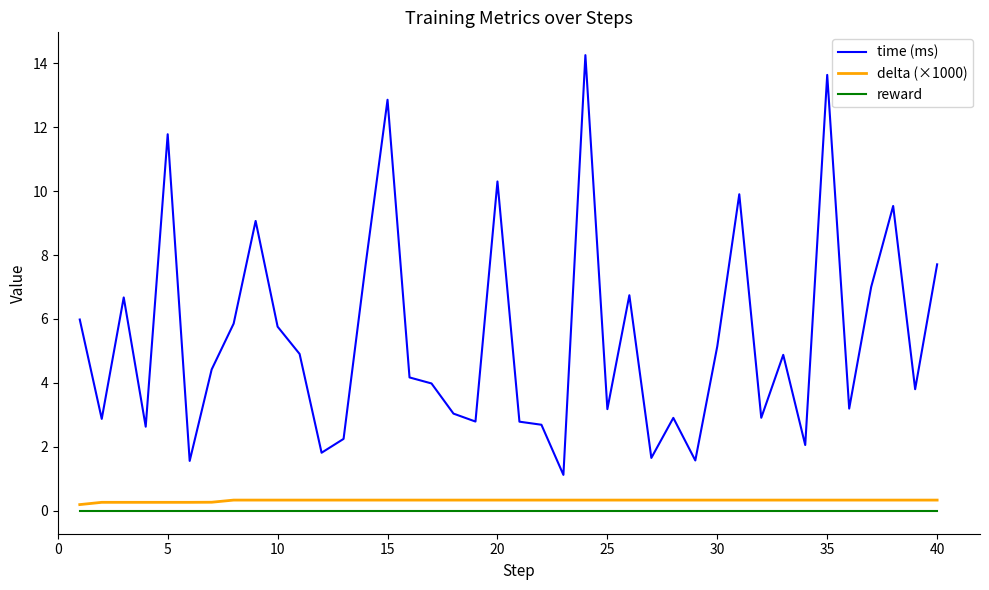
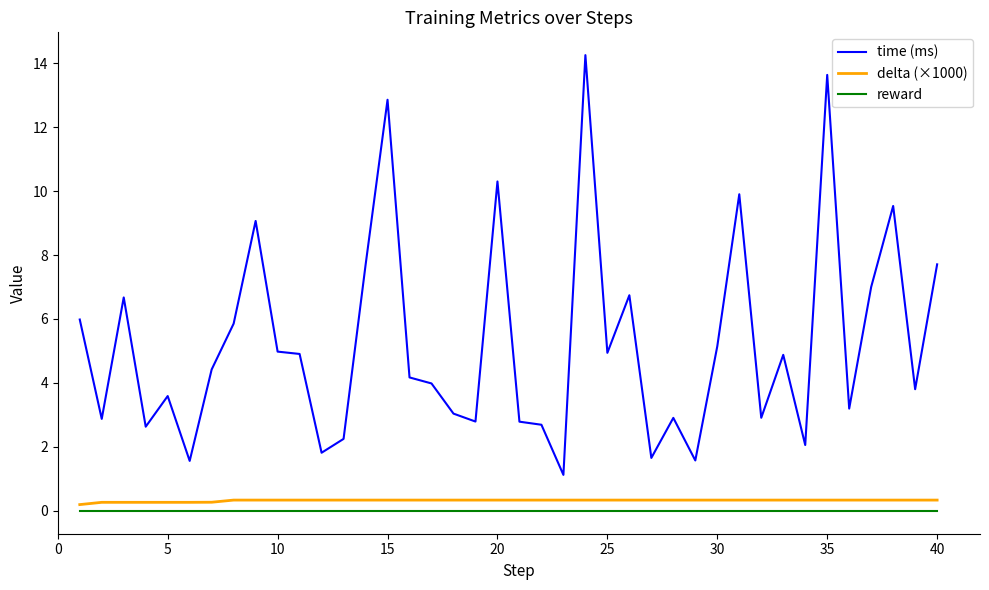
  {
    "time (ms)": {
-     "5": 11.8,
-     "10": 5.8,
+     "5": 3.6,
+     "10": 5.0,
      "15": 12.9,
      "20": 10.3,
-     "25": 3.2,
+     "25": 4.9,
      "30": 5.1,
      "35": 13.6,
      "40": 7.7
    },
    "delta (×1000)": {
      "5": 0.3,
      "10": 0.3,
      "15": 0.3,
      "20": 0.3,
      "25": 0.3,
      "30": 0.3,
      "35": 0.3,
      "40": 0.3
    },
    "reward": {
      "5": 0.0,
      "10": 0.0,
      "15": 0.0,
      "20": 0.0,
      "25": 0.0,
      "30": 0.0,
      "35": 0.0,
      "40": 0.0
    }
  }
